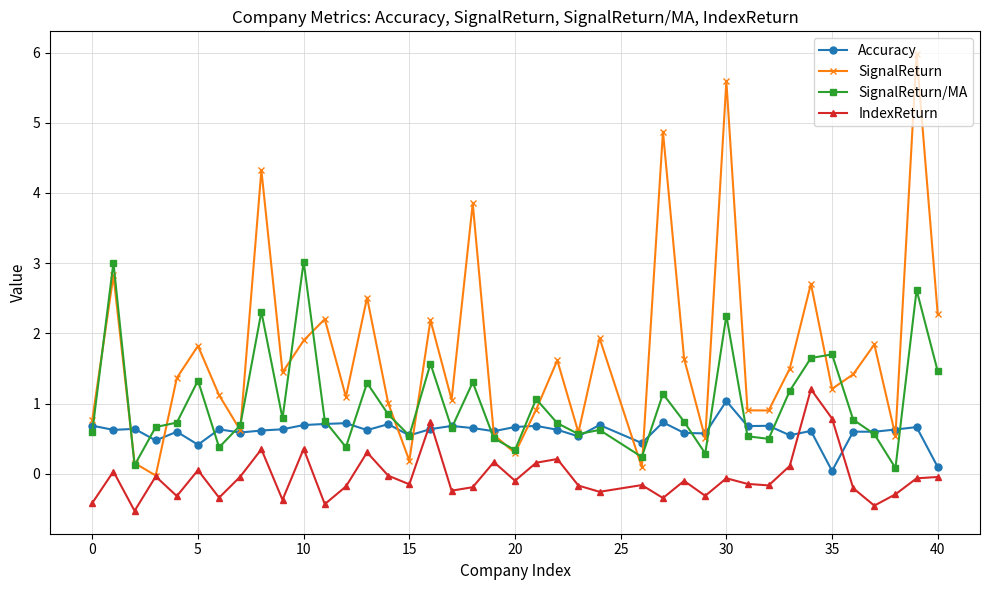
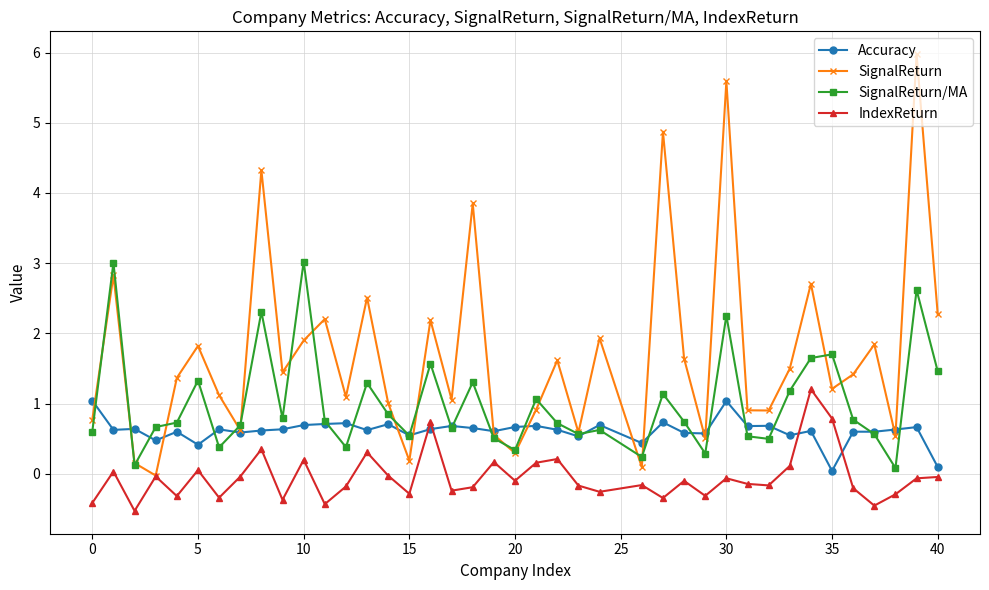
  {
    "Accuracy": {
-     "0": 0.7,
+     "0": 1.0,
      "5": 0.4,
      "10": 0.7,
      "20": 0.7,
      "30": 1.0,
      "35": 0.0,
      "40": 0.1
    },
    "SignalReturn": {
      "0": 0.8,
      "5": 1.8,
      "10": 1.9,
      "15": 0.2,
      "20": 0.3,
      "30": 5.6,
      "35": 1.2,
      "40": 2.3
    },
    "SignalReturn/MA": {
      "0": 0.6,
      "5": 1.3,
      "10": 3.0,
      "20": 0.3,
      "30": 2.3,
      "35": 1.7,
      "40": 1.5
    },
    "IndexReturn": {
      "0": -0.4,
      "5": 0.1,
-     "10": 0.4,
-     "15": -0.2,
+     "10": 0.2,
+     "15": -0.3,
      "20": -0.1,
      "30": -0.1,
      "35": 0.8,
      "40": 0.0
    }
  }
